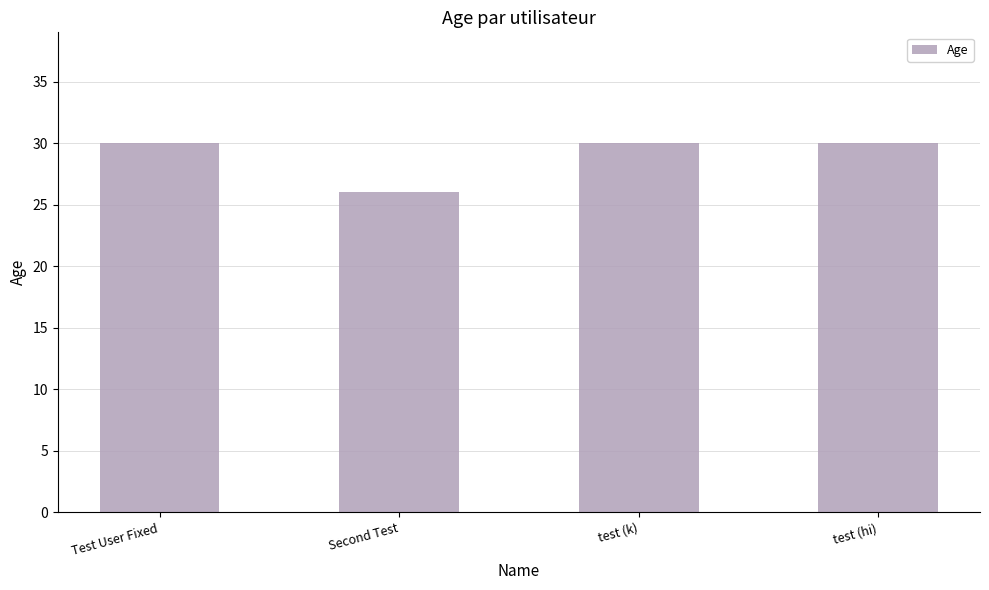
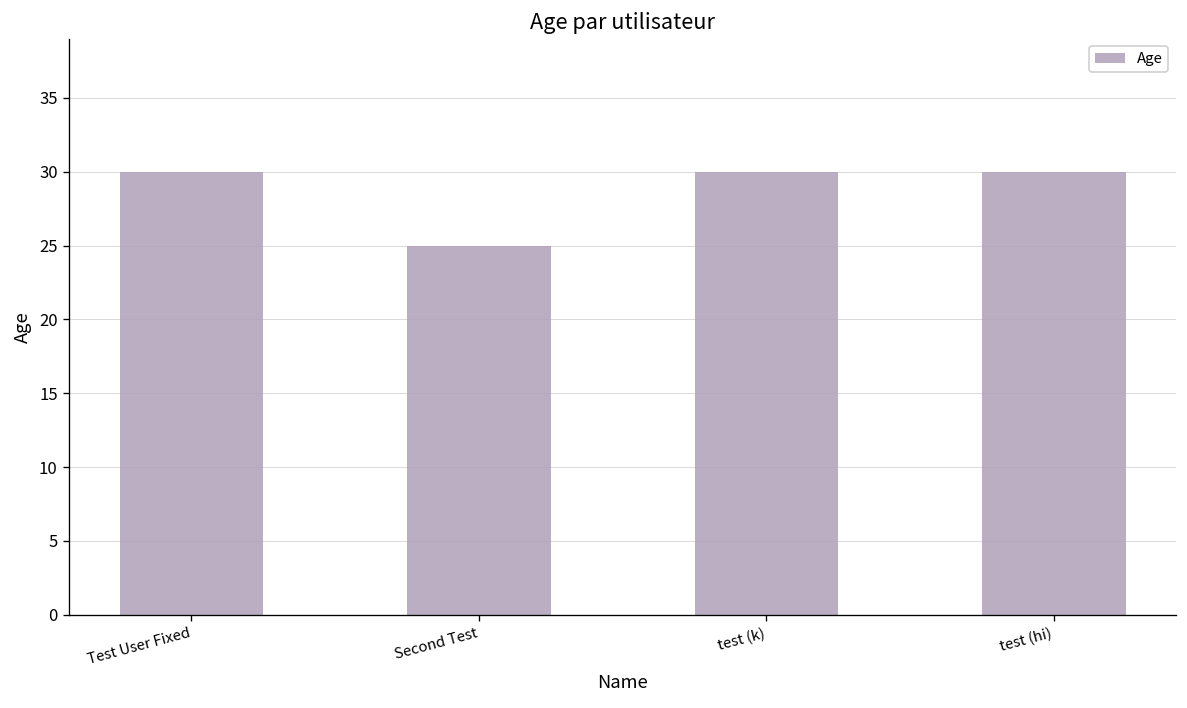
  {
    "Test User Fixed": 30,
-   "Second Test": 26,
+   "Second Test": 25,
    "test (k)": 30,
    "test (hi)": 30
  }
